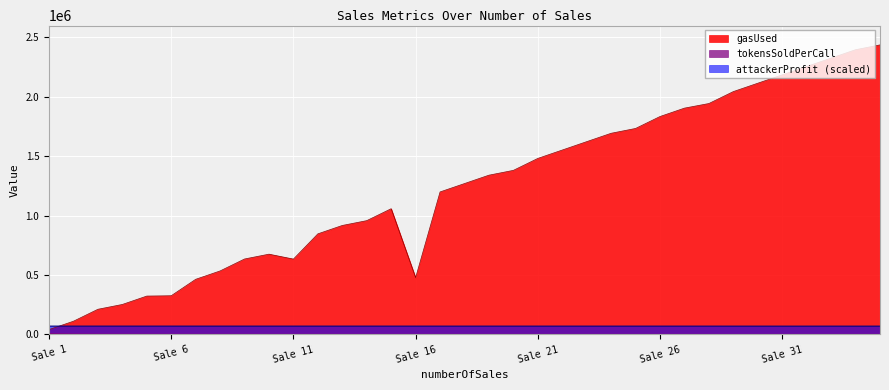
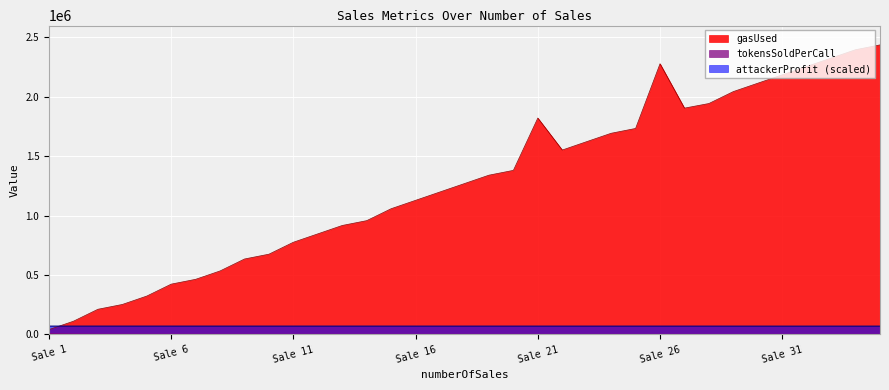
  {
    "gasUsed": {
      "Sale 1": 40000,
-     "Sale 6": 330000,
-     "Sale 11": 630000,
-     "Sale 16": 480000,
-     "Sale 21": 1480000,
-     "Sale 26": 1830000
+     "Sale 6": 420000,
+     "Sale 11": 780000,
+     "Sale 16": 1130000,
+     "Sale 21": 1820000,
+     "Sale 26": 2280000
    },
    "tokensSoldPerCall": {
      "Sale 1": 10000,
      "Sale 6": 0,
      "Sale 11": 0,
      "Sale 16": 0,
      "Sale 21": 0,
      "Sale 26": 0,
      "Sale 31": 0
    },
    "attackerProfit (scaled)": {
      "Sale 1": 70000,
      "Sale 6": 70000,
      "Sale 11": 70000,
      "Sale 16": 70000,
      "Sale 21": 70000,
      "Sale 26": 70000,
      "Sale 31": 70000
    }
  }
